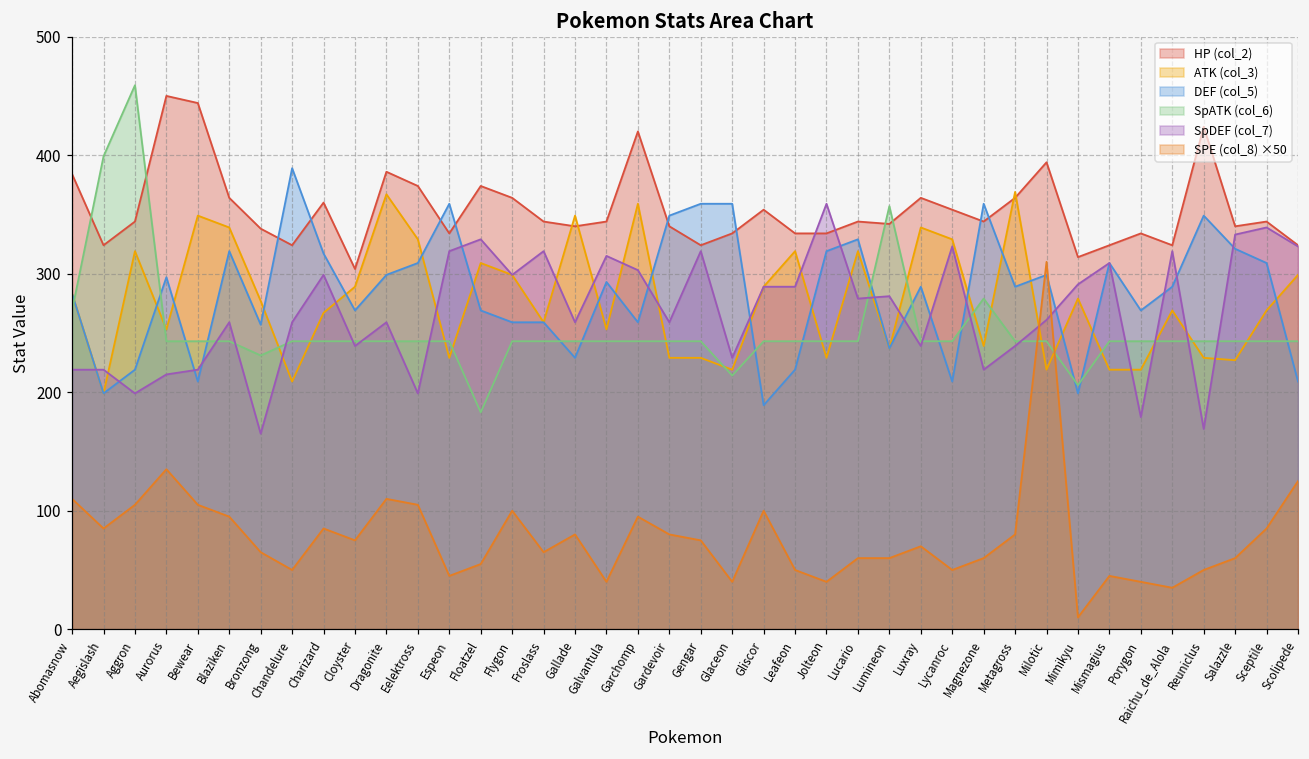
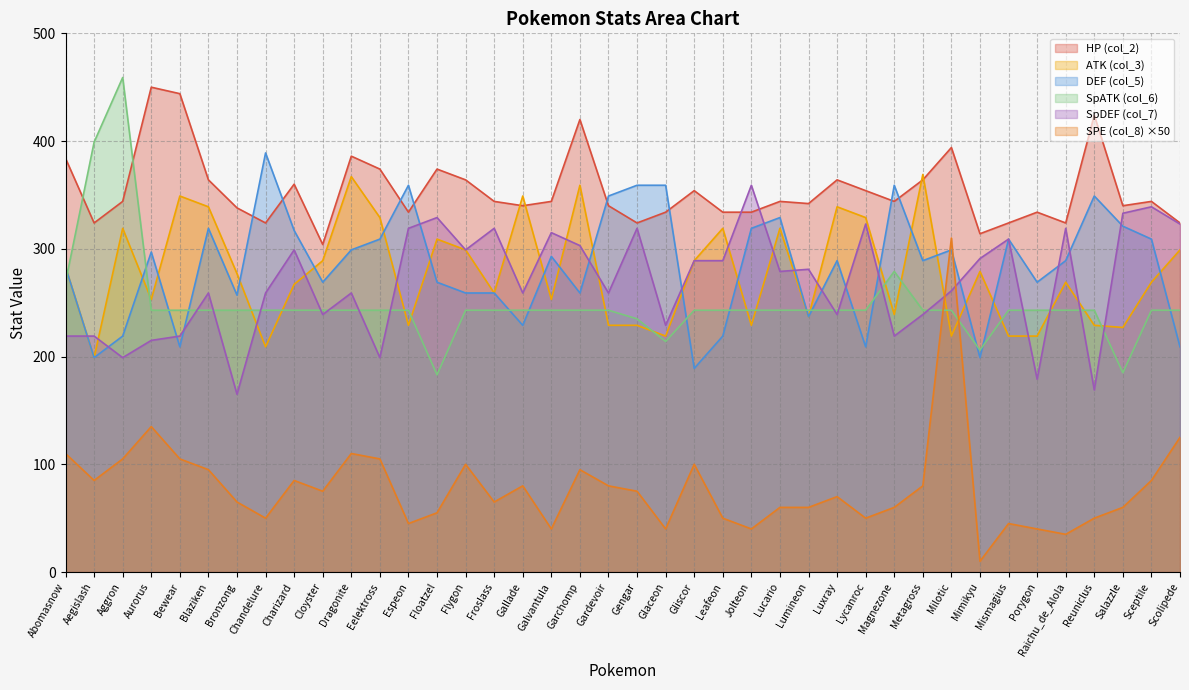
  {
    "SpATK (col_6)": {
      "Abomasnow": 269,
      "Aegislash": 399,
      "Aggron": 459,
      "Aurorus": 243,
      "Bewear": 243,
      "Blaziken": 243,
-     "Bronzong": 231,
+     "Bronzong": 243,
      "Chandelure": 243,
      "Charizard": 243,
      "Cloyster": 243,
      "Dragonite": 243,
      "Eelektross": 243,
      "Espeon": 243,
      "Floatzel": 183,
      "Flygon": 243,
      "Froslass": 243,
      "Gallade": 243,
      "Galvantula": 243,
      "Garchomp": 243,
      "Gardevoir": 243,
-     "Gengar": 243,
+     "Gengar": 235,
      "Glaceon": 214,
      "Gliscor": 243,
      "Leafeon": 243,
      "Jolteon": 243,
      "Lucario": 243,
-     "Lumineon": 357,
+     "Lumineon": 243,
      "Luxray": 243,
      "Lycanroc": 243,
      "Magnezone": 279,
      "Metagross": 243,
      "Milotic": 243,
      "Mimikyu": 206,
      "Mismagius": 243,
      "Porygon": 243,
      "Raichu_de_Alola": 243,
      "Reuniclus": 243,
-     "Salazzle": 243,
+     "Salazzle": 185,
      "Sceptile": 243,
      "Scolipede": 243
    }
  }
